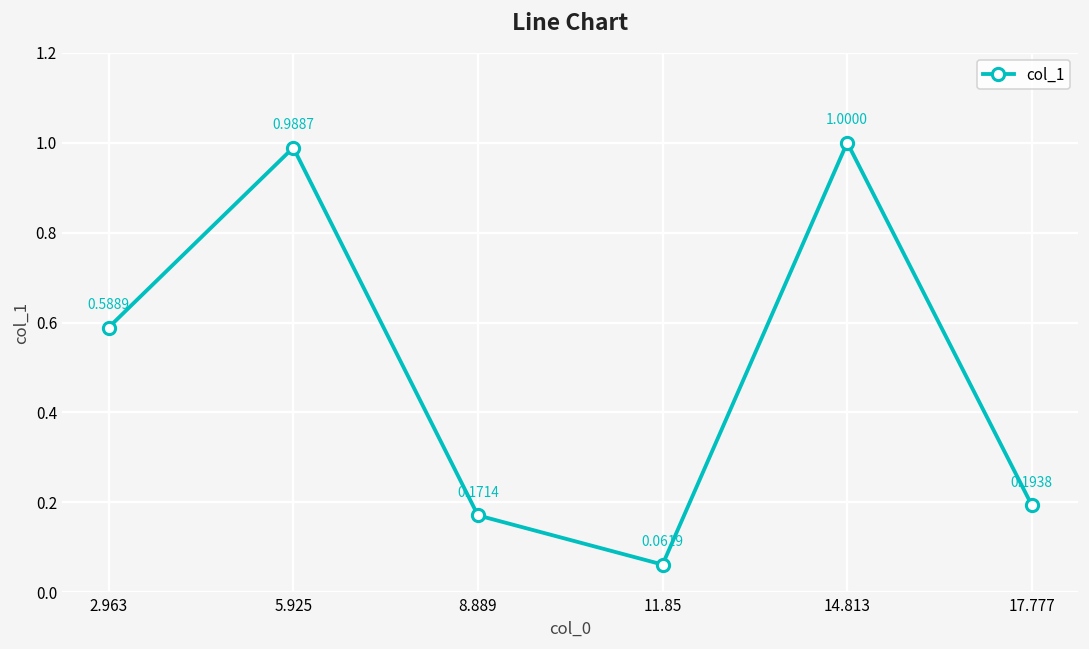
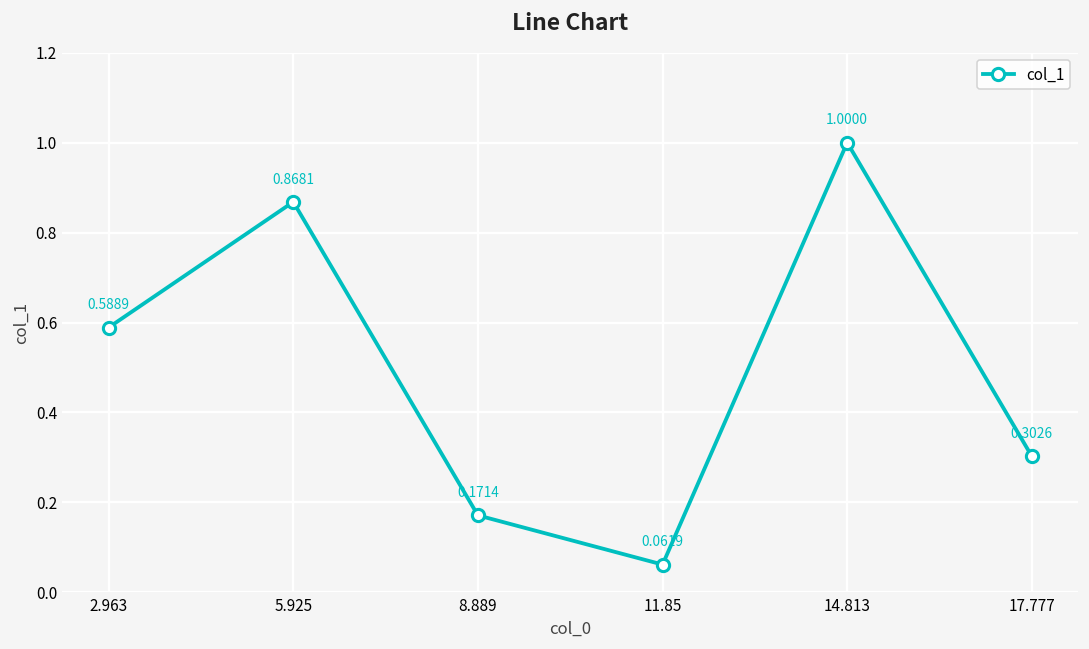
  {
    "2.963": 0.5889,
-   "5.925": 0.9887,
+   "5.925": 0.8681,
    "8.889": 0.1714,
    "11.85": 0.0619,
    "14.813": 1.0000,
-   "17.777": 0.1938
+   "17.777": 0.3026
  }
